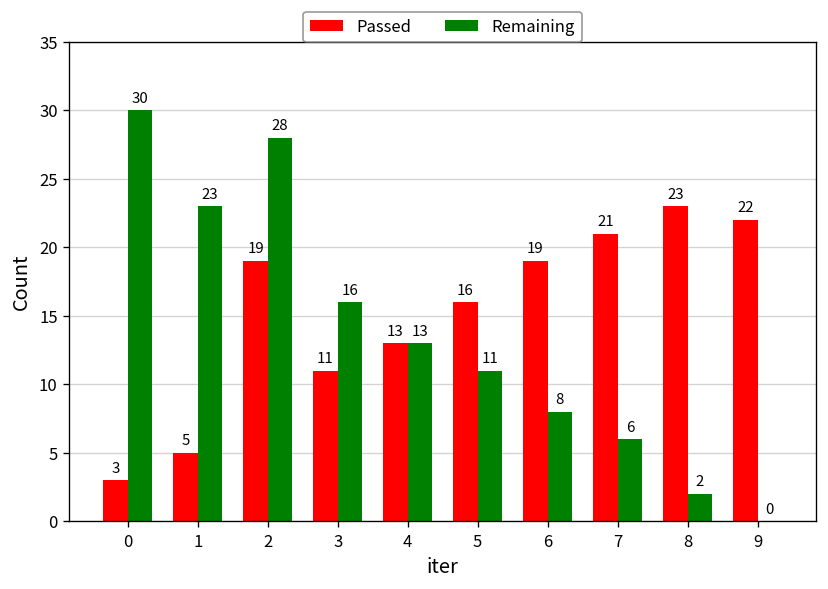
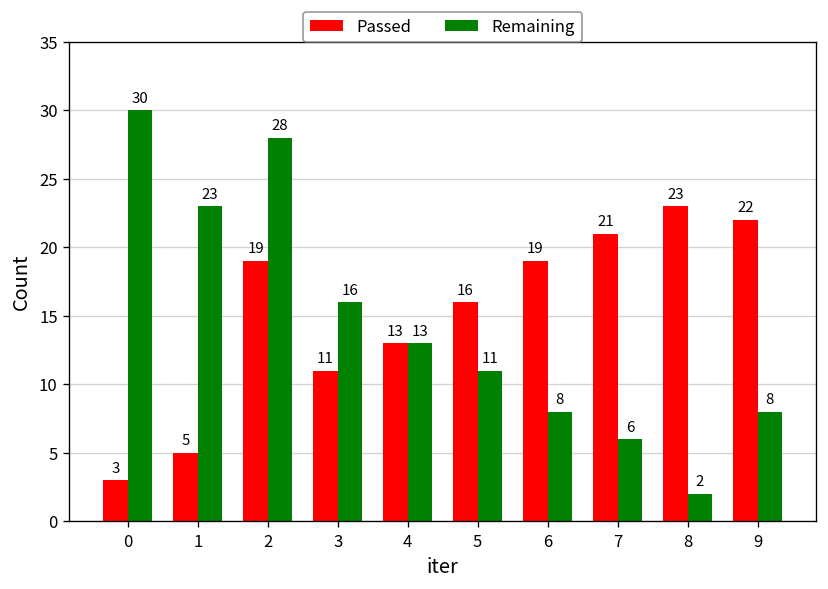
  {
    "Passed": {
      "0": 3,
      "1": 5,
      "2": 19,
      "3": 11,
      "4": 13,
      "5": 16,
      "6": 19,
      "7": 21,
      "8": 23,
      "9": 22
    },
    "Remaining": {
      "0": 30,
      "1": 23,
      "2": 28,
      "3": 16,
      "4": 13,
      "5": 11,
      "6": 8,
      "7": 6,
      "8": 2,
-     "9": 0
+     "9": 8
    }
  }
